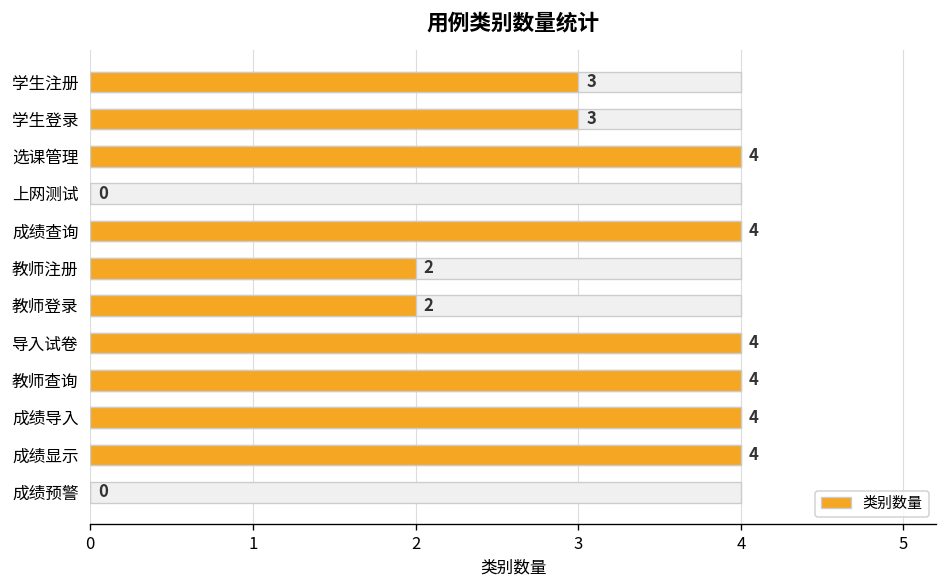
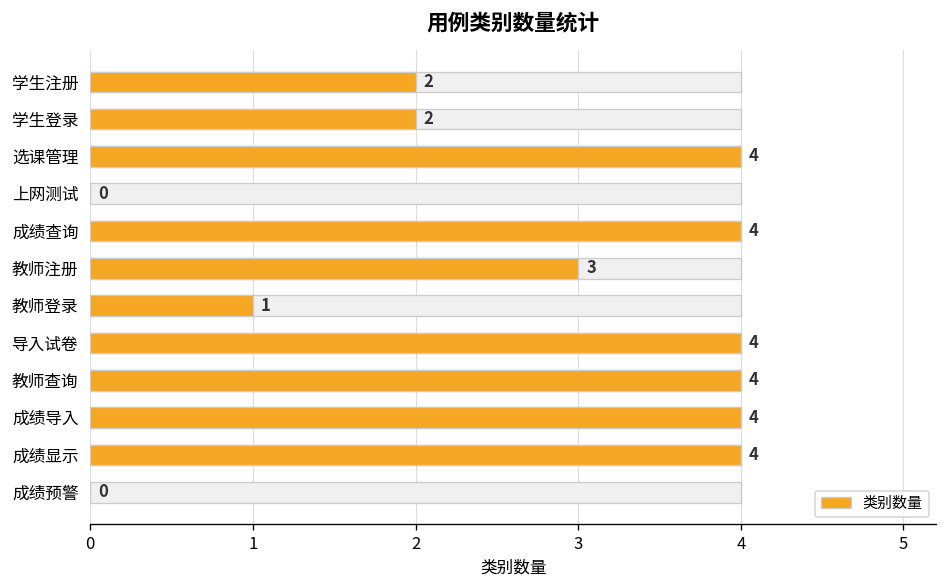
  {
    "类别数量": {
-     "学生注册": 3,
-     "学生登录": 3,
+     "学生注册": 2,
+     "学生登录": 2,
      "选课管理": 4,
      "上网测试": 0,
      "成绩查询": 4,
-     "教师注册": 2,
-     "教师登录": 2,
+     "教师注册": 3,
+     "教师登录": 1,
      "导入试卷": 4,
      "教师查询": 4,
      "成绩导入": 4,
      "成绩显示": 4,
      "成绩预警": 0
    }
  }
